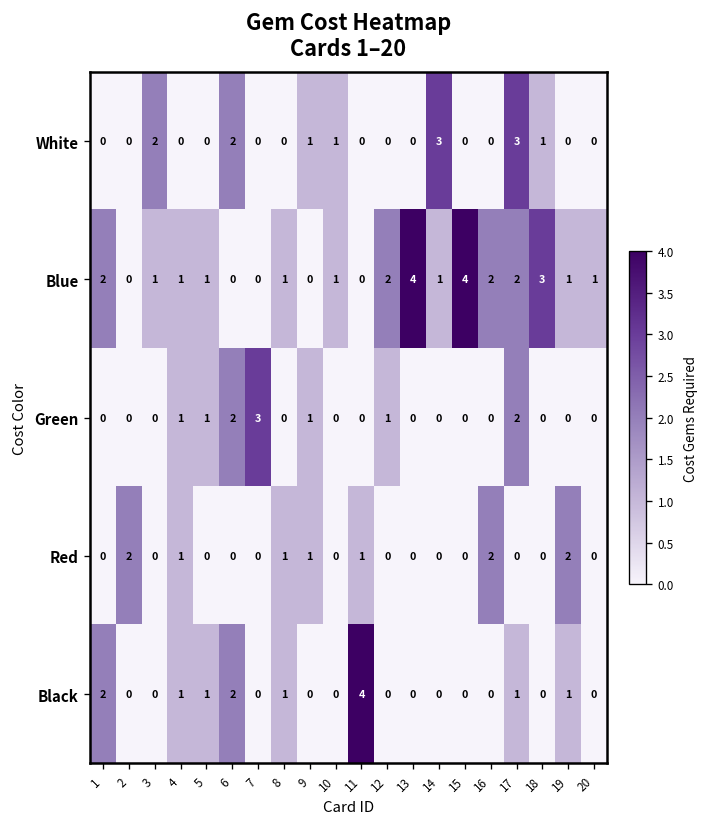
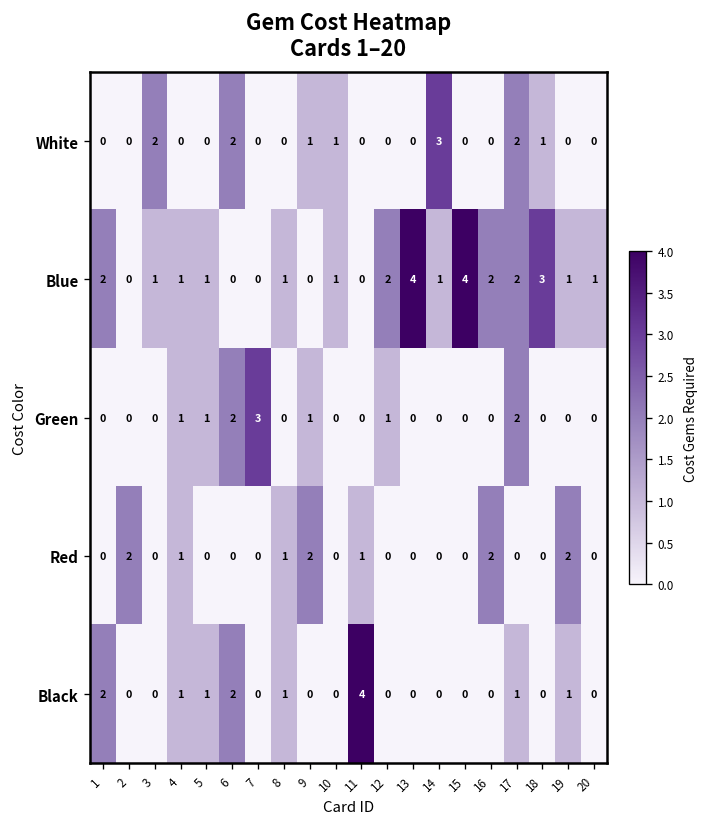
  {
    "White": {
      "1": 0,
      "2": 0,
      "3": 2,
      "4": 0,
      "5": 0,
      "6": 2,
      "7": 0,
      "8": 0,
      "9": 1,
      "10": 1,
      "11": 0,
      "12": 0,
      "13": 0,
      "14": 3,
      "15": 0,
      "16": 0,
-     "17": 3,
+     "17": 2,
      "18": 1,
      "19": 0,
      "20": 0
    },
    "Blue": {
      "1": 2,
      "2": 0,
      "3": 1,
      "4": 1,
      "5": 1,
      "6": 0,
      "7": 0,
      "8": 1,
      "9": 0,
      "10": 1,
      "11": 0,
      "12": 2,
      "13": 4,
      "14": 1,
      "15": 4,
      "16": 2,
      "17": 2,
      "18": 3,
      "19": 1,
      "20": 1
    },
    "Green": {
      "1": 0,
      "2": 0,
      "3": 0,
      "4": 1,
      "5": 1,
      "6": 2,
      "7": 3,
      "8": 0,
      "9": 1,
      "10": 0,
      "11": 0,
      "12": 1,
      "13": 0,
      "14": 0,
      "15": 0,
      "16": 0,
      "17": 2,
      "18": 0,
      "19": 0,
      "20": 0
    },
    "Red": {
      "1": 0,
      "2": 2,
      "3": 0,
      "4": 1,
      "5": 0,
      "6": 0,
      "7": 0,
      "8": 1,
-     "9": 1,
+     "9": 2,
      "10": 0,
      "11": 1,
      "12": 0,
      "13": 0,
      "14": 0,
      "15": 0,
      "16": 2,
      "17": 0,
      "18": 0,
      "19": 2,
      "20": 0
    },
    "Black": {
      "1": 2,
      "2": 0,
      "3": 0,
      "4": 1,
      "5": 1,
      "6": 2,
      "7": 0,
      "8": 1,
      "9": 0,
      "10": 0,
      "11": 4,
      "12": 0,
      "13": 0,
      "14": 0,
      "15": 0,
      "16": 0,
      "17": 1,
      "18": 0,
      "19": 1,
      "20": 0
    }
  }
